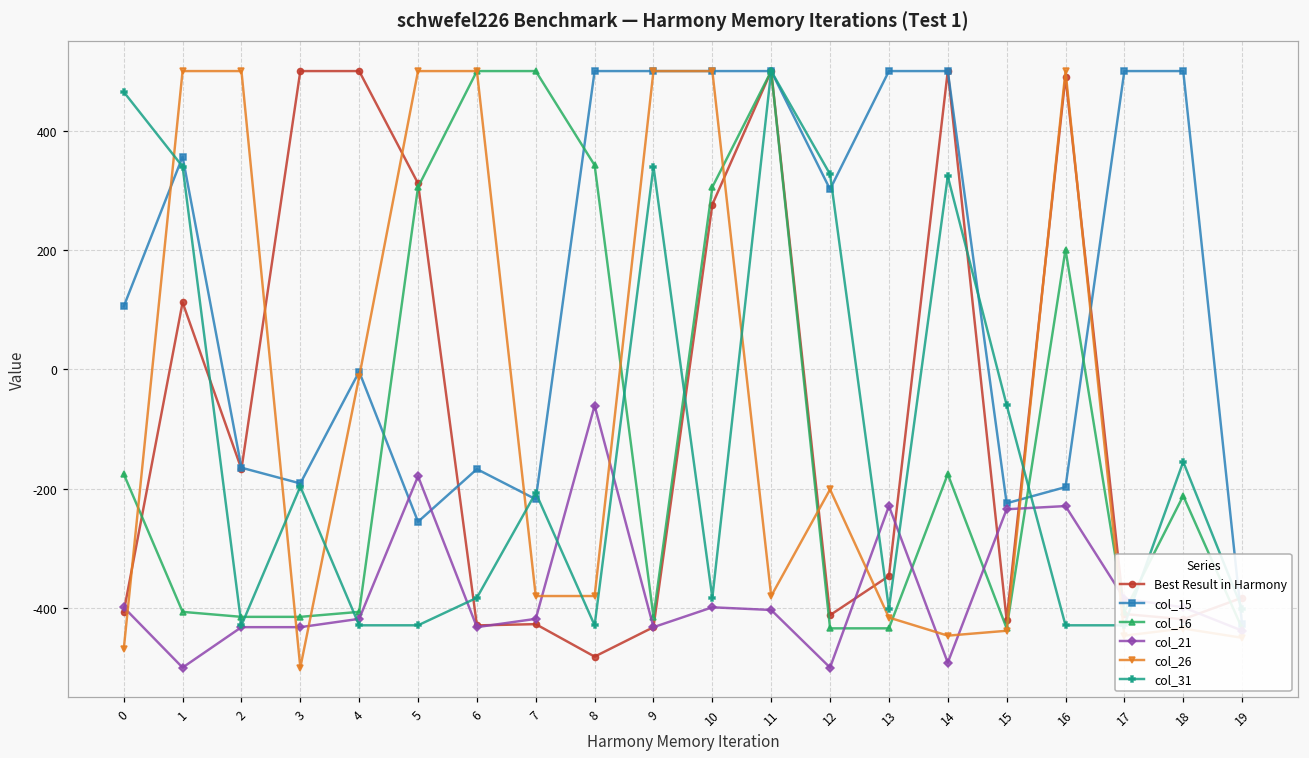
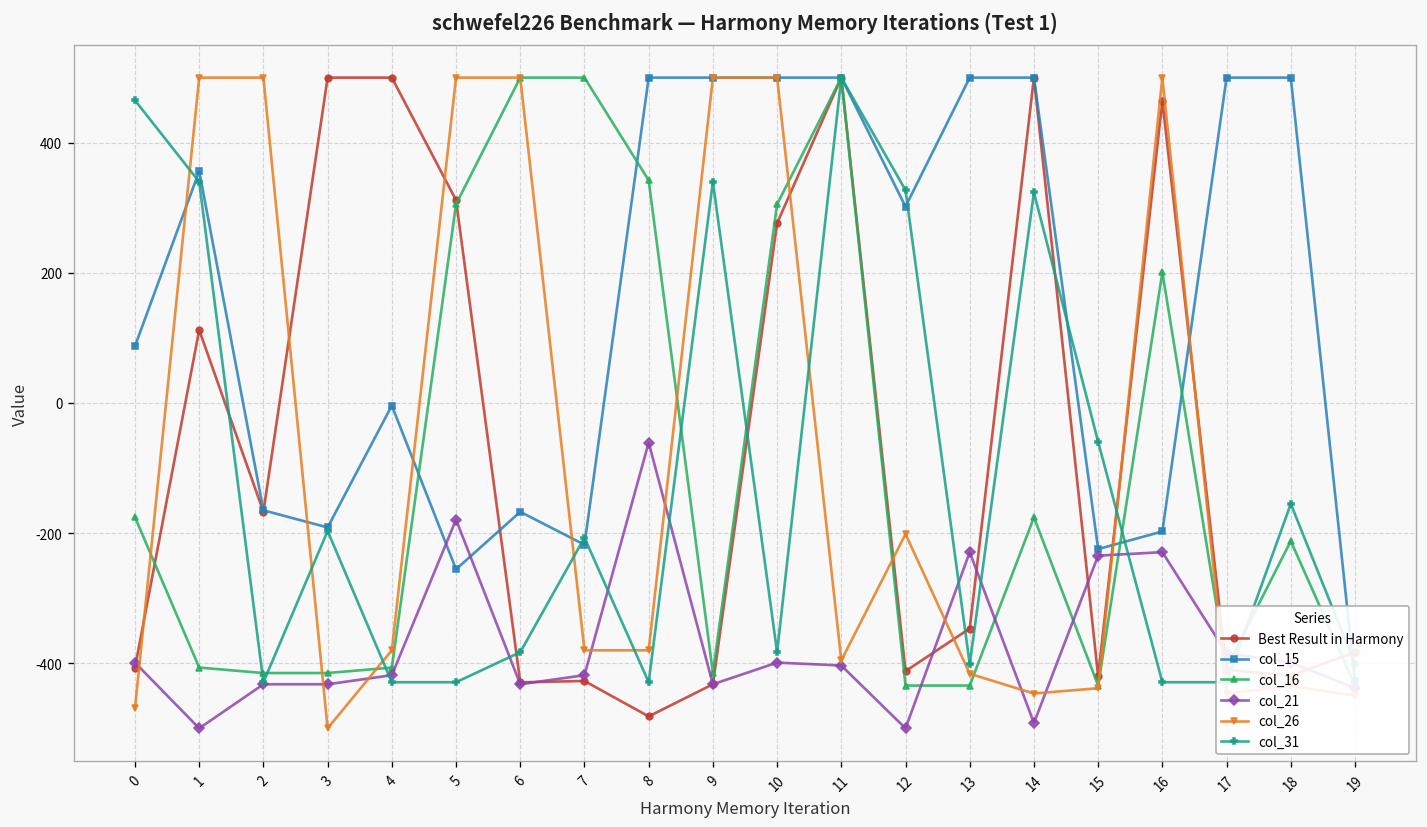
  {
    "Best Result in Harmony": {
      "0": -410,
      "1": 110,
      "3": 500,
      "4": 500,
      "5": 310,
      "7": -430,
      "8": -480,
      "10": 280,
      "12": -410,
      "13": -350,
      "15": -420,
-     "16": 490
+     "16": 460
    },
    "col_15": {
-     "0": 110,
+     "0": 90,
      "1": 360,
      "3": -190,
      "4": 0,
      "5": -260,
      "6": -170,
      "7": -220,
      "8": 500,
      "12": 300,
      "13": 500,
      "15": -220,
      "16": -200,
      "17": 500,
      "18": 500
    },
    "col_21": {
      "0": -400,
      "1": -500,
      "3": -430,
      "4": -420,
      "5": -180,
      "7": -420,
      "8": -60,
      "10": -400,
      "11": -400,
      "12": -500,
      "13": -230,
      "14": -490,
      "15": -230,
      "16": -230
    },
    "col_26": {
      "0": -470,
      "1": 500,
      "2": 500,
      "3": -500,
-     "4": -10,
+     "4": -380,
      "5": 500,
      "7": -380,
      "8": -380,
-     "11": -380,
+     "11": -400,
      "12": -200,
      "13": -420,
      "14": -450,
      "16": 500
    }
  }
